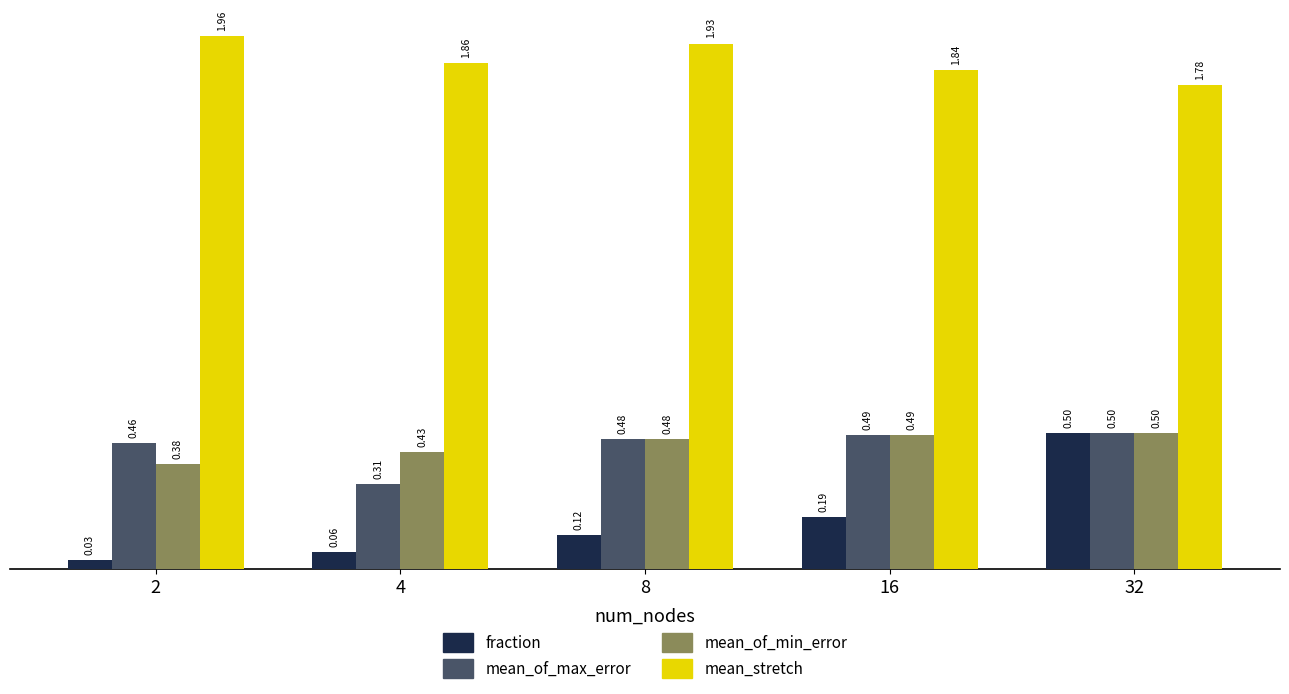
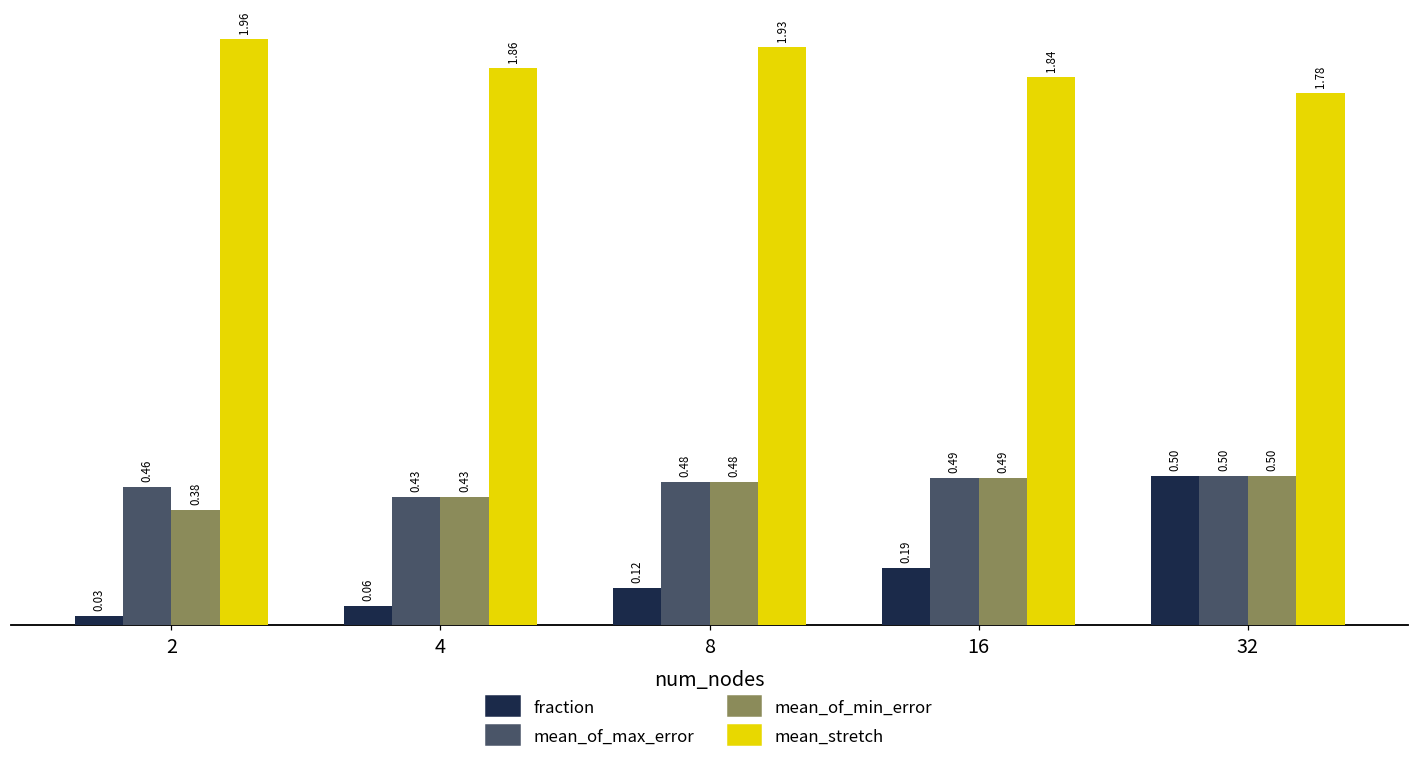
  {
    "fraction": {
      "2": 0.03,
      "4": 0.06,
      "8": 0.12,
      "16": 0.19,
      "32": 0.50
    },
    "mean_of_max_error": {
      "2": 0.46,
-     "4": 0.31,
+     "4": 0.43,
      "8": 0.48,
      "16": 0.49,
      "32": 0.50
    },
    "mean_of_min_error": {
      "2": 0.38,
      "4": 0.43,
      "8": 0.48,
      "16": 0.49,
      "32": 0.50
    },
    "mean_stretch": {
      "2": 1.96,
      "4": 1.86,
      "8": 1.93,
      "16": 1.84,
      "32": 1.78
    }
  }
